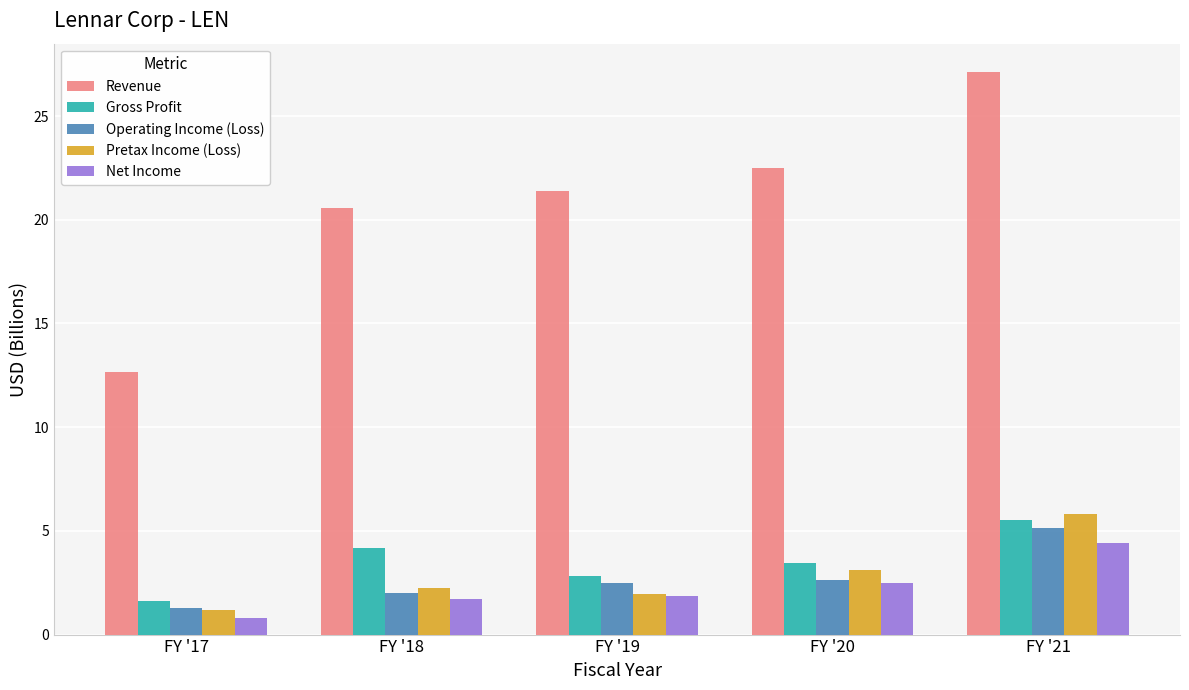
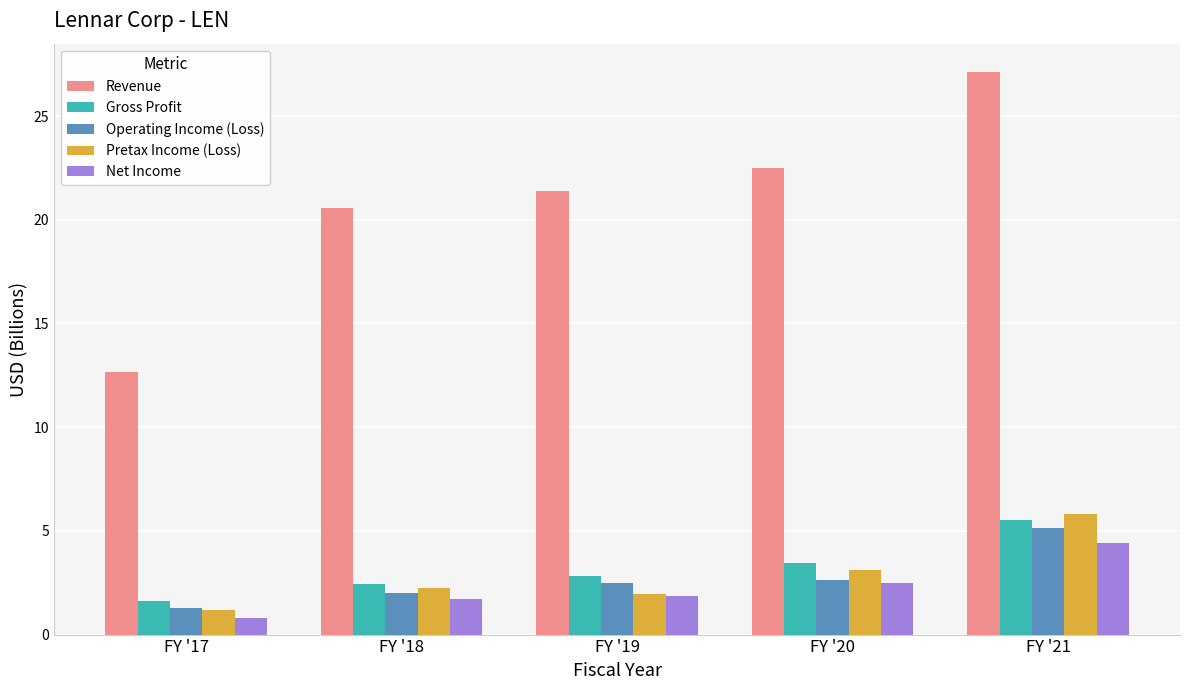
  {
    "Revenue": {
      "FY '17": 12.6,
      "FY '18": 20.6,
      "FY '19": 21.4,
      "FY '20": 22.5,
      "FY '21": 27.1
    },
    "Gross Profit": {
      "FY '17": 1.6,
-     "FY '18": 4.2,
+     "FY '18": 2.5,
      "FY '19": 2.8,
      "FY '20": 3.5,
      "FY '21": 5.5
    },
    "Operating Income (Loss)": {
      "FY '17": 1.3,
      "FY '18": 2.0,
      "FY '19": 2.5,
      "FY '20": 2.6,
      "FY '21": 5.1
    },
    "Pretax Income (Loss)": {
      "FY '17": 1.2,
      "FY '18": 2.3,
      "FY '19": 1.9,
      "FY '20": 3.1,
      "FY '21": 5.8
    },
    "Net Income": {
      "FY '17": 0.8,
      "FY '18": 1.7,
      "FY '19": 1.8,
      "FY '20": 2.5,
      "FY '21": 4.4
    }
  }
